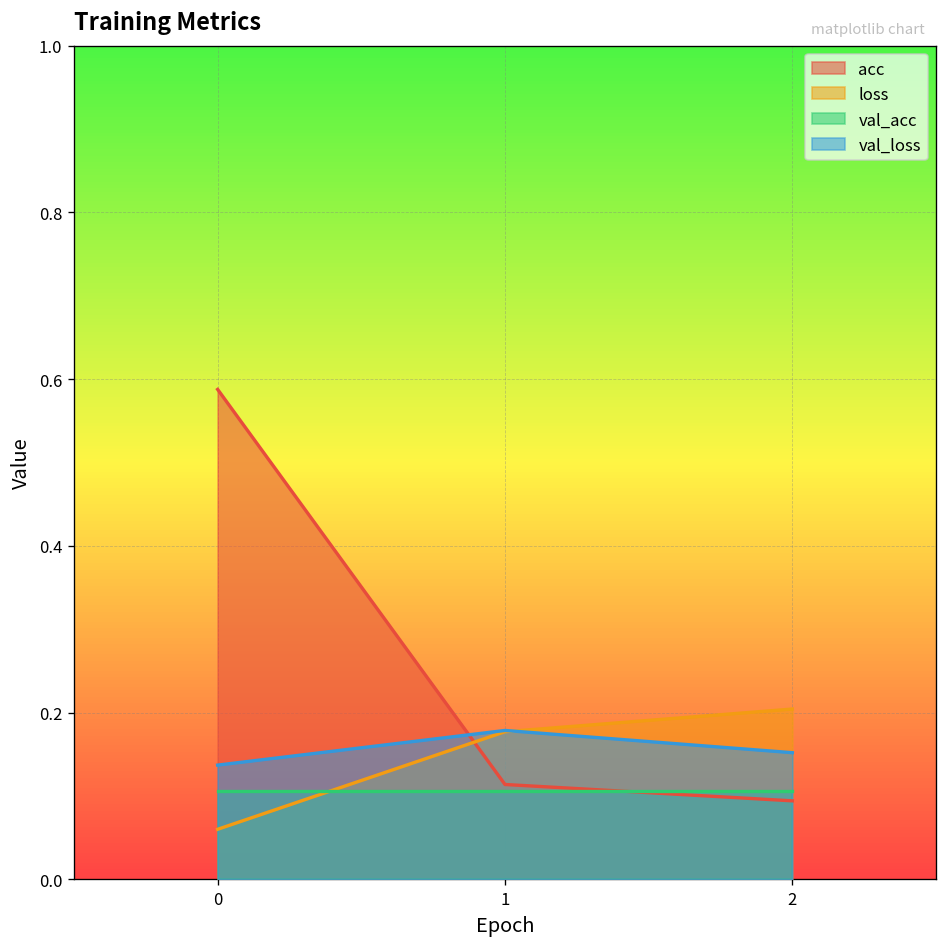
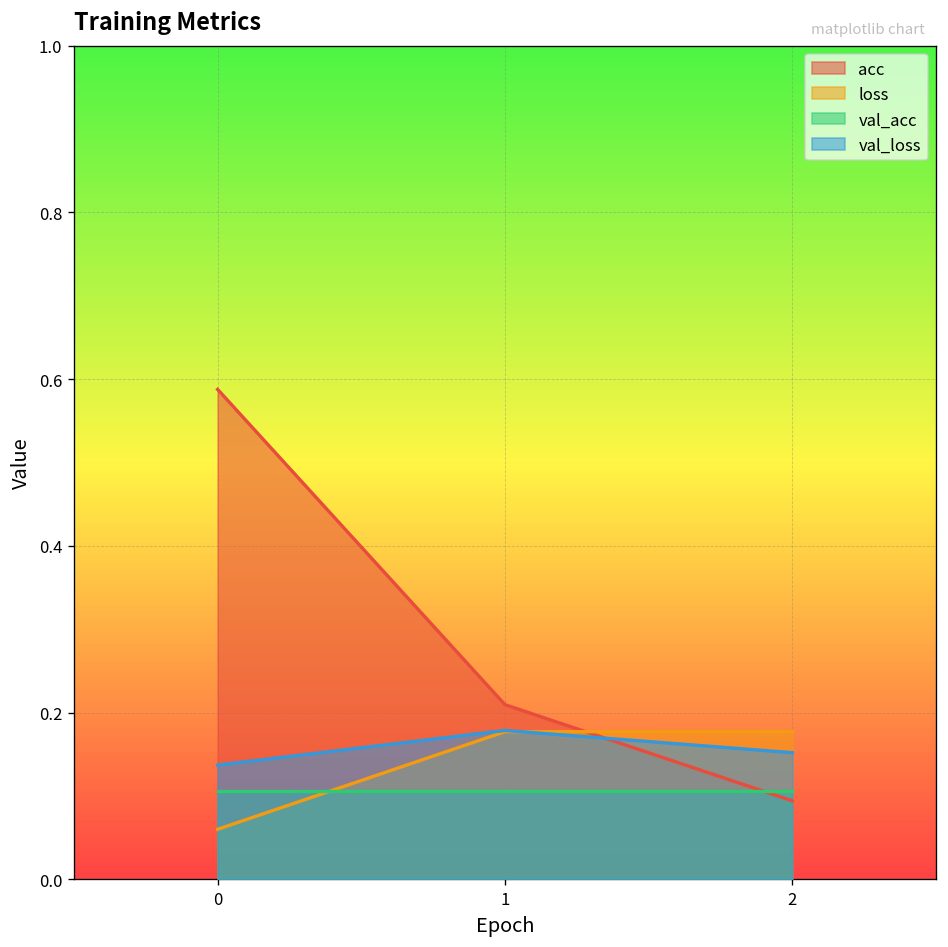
  {
    "acc": {
      "0": 0.59,
-     "1": 0.11,
+     "1": 0.21,
      "2": 0.09
    },
    "loss": {
      "0": 0.06,
-     "2": 0.20
+     "2": 0.18
    },
    "val_acc": {
      "0": 0.11,
      "1": 0.11,
      "2": 0.11
    },
    "val_loss": {
      "0": 0.14,
      "2": 0.15
    }
  }
